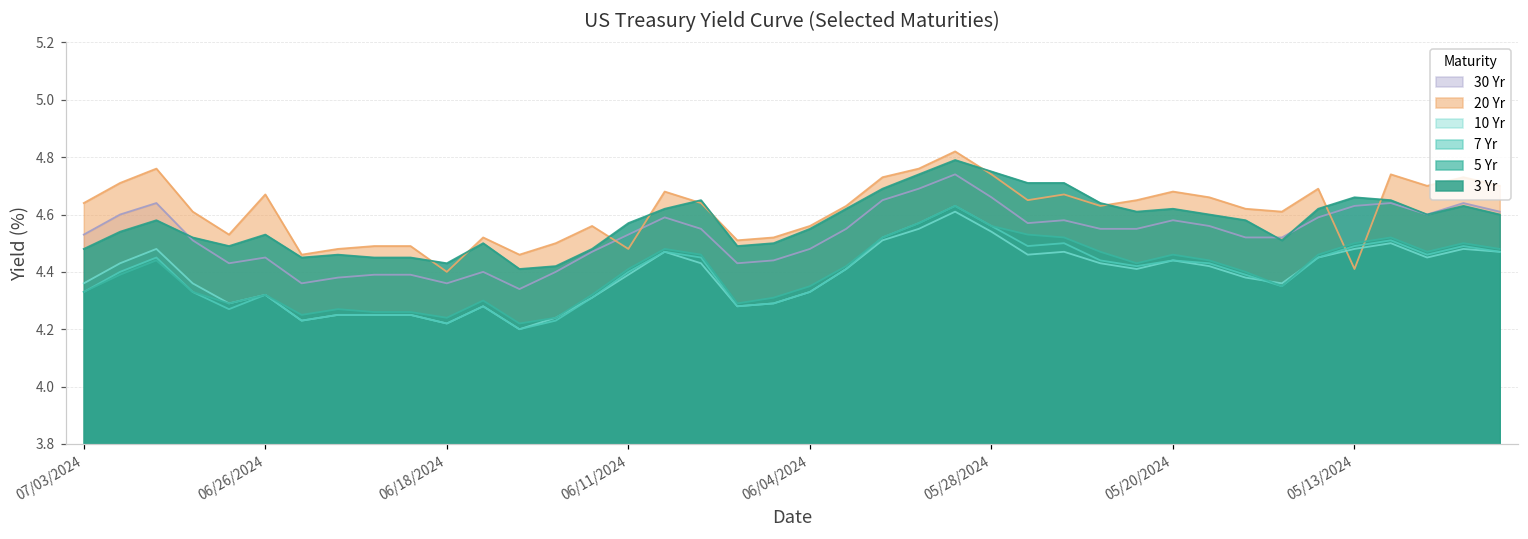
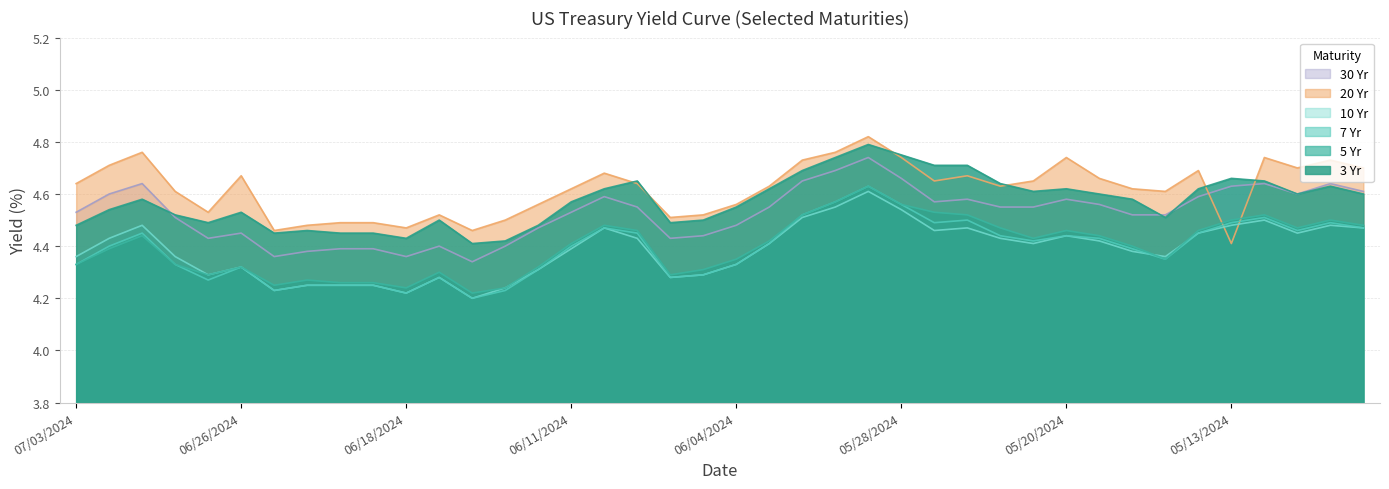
  {
    "20 Yr": {
      "07/03/2024": 4.64,
      "06/26/2024": 4.67,
-     "06/18/2024": 4.40,
-     "06/11/2024": 4.48,
+     "06/18/2024": 4.47,
+     "06/11/2024": 4.62,
      "06/04/2024": 4.56,
      "05/28/2024": 4.74,
-     "05/20/2024": 4.68,
+     "05/20/2024": 4.74,
      "05/13/2024": 4.41
    }
  }
